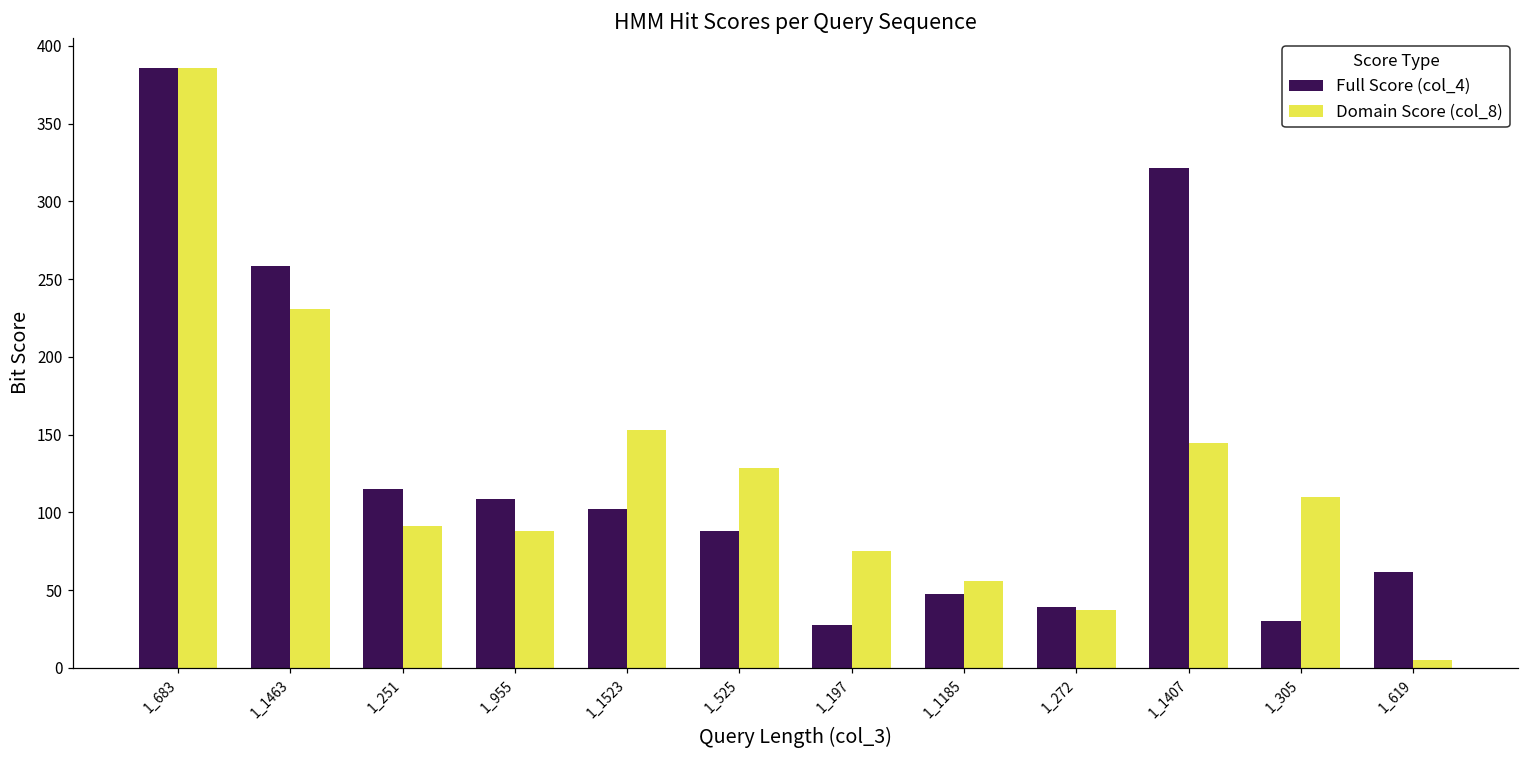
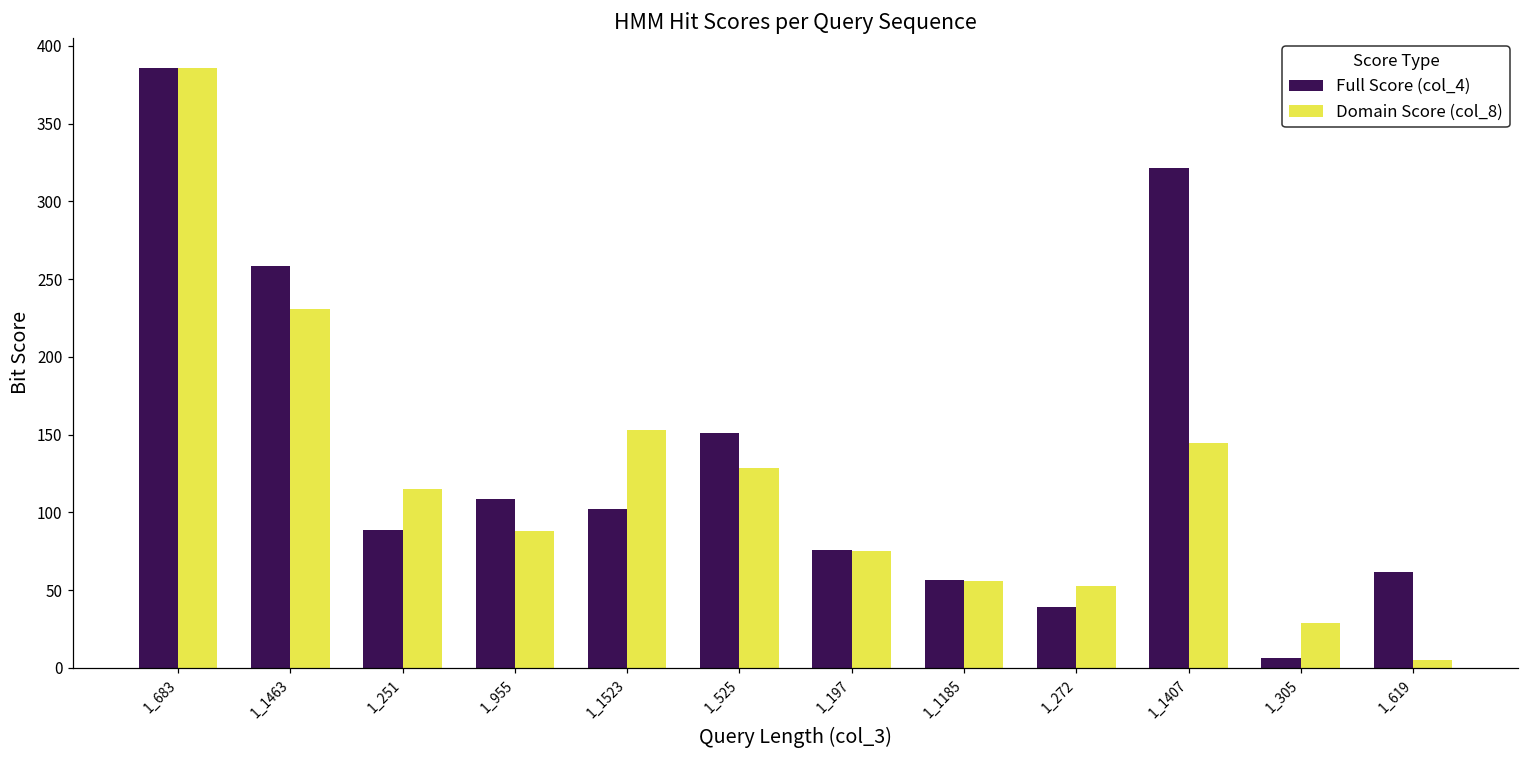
  {
    "Full Score (col_4)": {
      "1_683": 386,
      "1_1463": 258,
-     "1_251": 115,
+     "1_251": 89,
      "1_955": 109,
      "1_1523": 102,
-     "1_525": 88,
-     "1_197": 27,
-     "1_1185": 47,
+     "1_525": 151,
+     "1_197": 76,
+     "1_1185": 56,
      "1_272": 39,
      "1_1407": 321,
-     "1_305": 30,
+     "1_305": 6,
      "1_619": 62
    },
    "Domain Score (col_8)": {
      "1_683": 386,
      "1_1463": 231,
-     "1_251": 91,
+     "1_251": 115,
      "1_955": 88,
      "1_1523": 153,
      "1_525": 129,
      "1_197": 75,
      "1_1185": 56,
-     "1_272": 37,
+     "1_272": 53,
      "1_1407": 144,
-     "1_305": 110,
+     "1_305": 29,
      "1_619": 5
    }
  }
